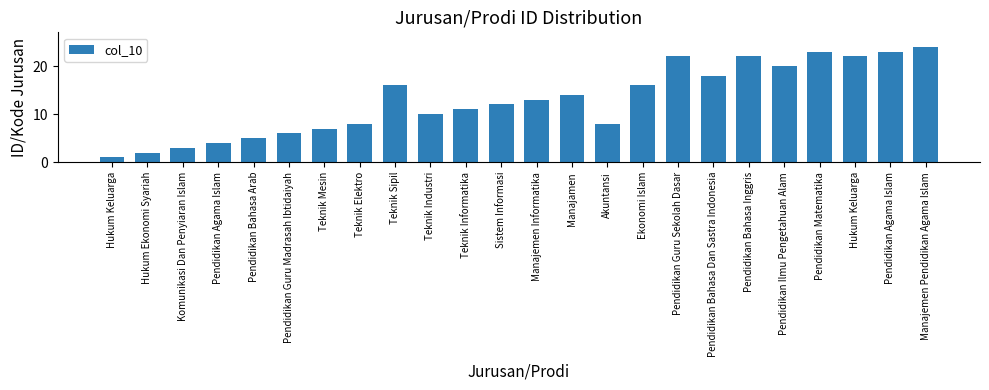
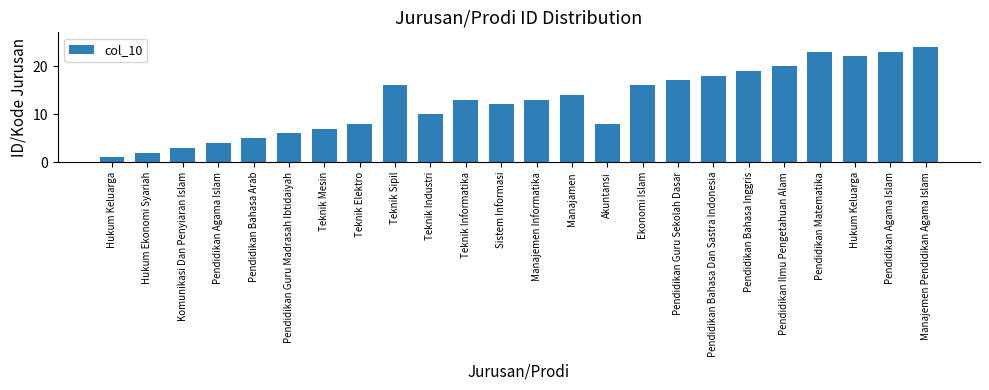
  {
    "Hukum Ekonomi Syariah": 2,
    "Komunikasi Dan Penyiaran Islam": 3,
    "Pendidikan Bahasa Arab": 5,
    "Pendidikan Guru Madrasah Ibtidaiyah": 6,
    "Teknik Mesin": 7,
    "Teknik Elektro": 8,
    "Teknik Sipil": 16,
    "Teknik Industri": 10,
-   "Teknik Informatika": 11,
+   "Teknik Informatika": 13,
    "Sistem Informasi": 12,
    "Manajemen Informatika": 13,
    "Manajamen": 14,
    "Akuntansi": 8,
    "Ekonomi Islam": 16,
-   "Pendidikan Guru Sekolah Dasar": 22,
+   "Pendidikan Guru Sekolah Dasar": 17,
    "Pendidikan Bahasa Dan Sastra Indonesia": 18,
-   "Pendidikan Bahasa Inggris": 22,
+   "Pendidikan Bahasa Inggris": 19,
    "Pendidikan Ilmu Pengetahuan Alam": 20,
    "Pendidikan Matematika": 23,
    "Manajemen Pendidikan Agama Islam": 24
  }
